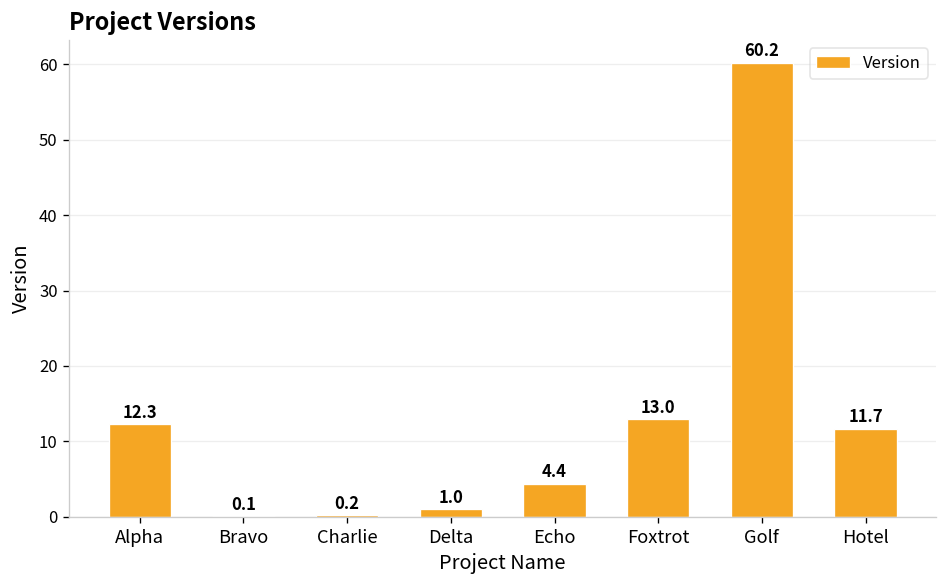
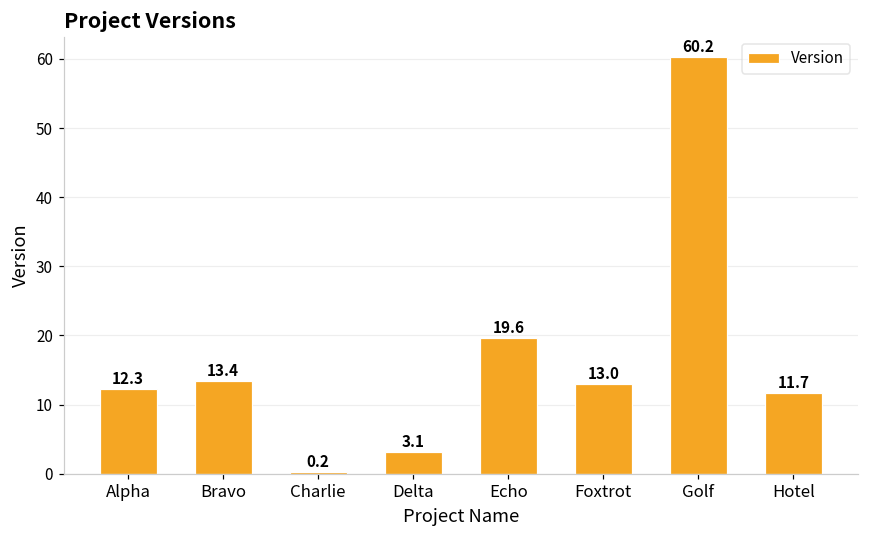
  {
    "Alpha": 12.3,
-   "Bravo": 0.1,
+   "Bravo": 13.4,
    "Charlie": 0.2,
-   "Delta": 1.0,
-   "Echo": 4.4,
+   "Delta": 3.1,
+   "Echo": 19.6,
    "Foxtrot": 13.0,
    "Golf": 60.2,
    "Hotel": 11.7
  }
